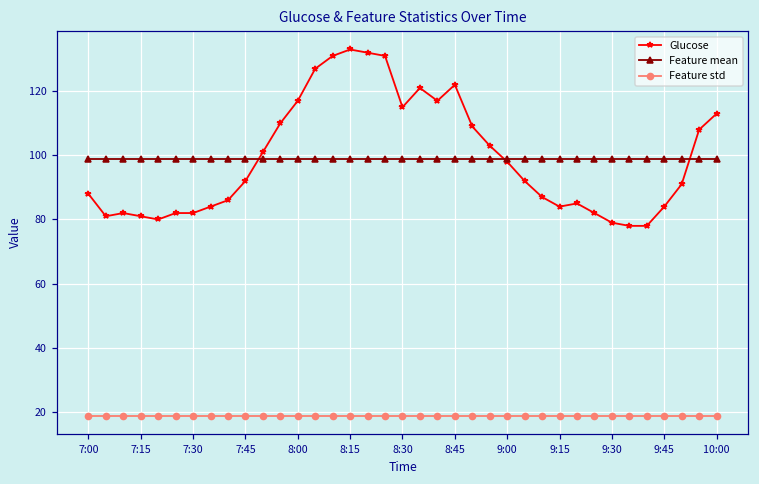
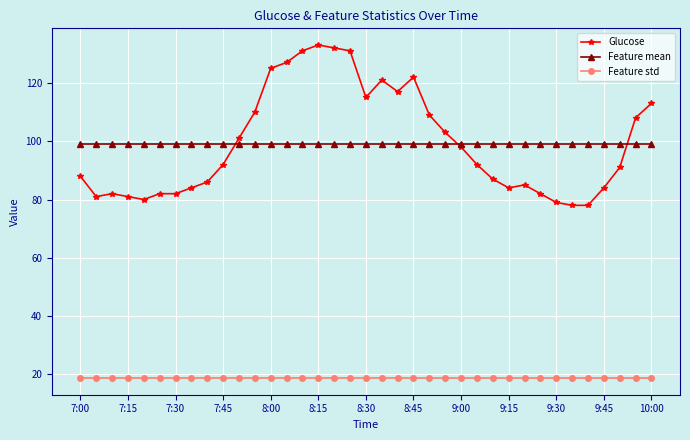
  {
    "Glucose": {
      "7:00": 88,
      "7:15": 81,
      "7:30": 82,
      "7:45": 92,
-     "8:00": 117,
+     "8:00": 125,
      "8:15": 133,
      "8:30": 115,
      "8:45": 122,
      "9:00": 98,
      "9:15": 84,
      "9:30": 79,
      "9:45": 84,
      "10:00": 113
    },
    "Feature mean": {
      "7:00": 99,
      "7:15": 99,
      "7:30": 99,
      "7:45": 99,
      "8:00": 99,
      "8:15": 99,
      "8:30": 99,
      "8:45": 99,
      "9:00": 99,
      "9:15": 99,
      "9:30": 99,
      "9:45": 99,
      "10:00": 99
    },
    "Feature std": {
      "7:00": 19,
      "7:15": 19,
      "7:30": 19,
      "7:45": 19,
      "8:00": 19,
      "8:15": 19,
      "8:30": 19,
      "8:45": 19,
      "9:00": 19,
      "9:15": 19,
      "9:30": 19,
      "9:45": 19,
      "10:00": 19
    }
  }
